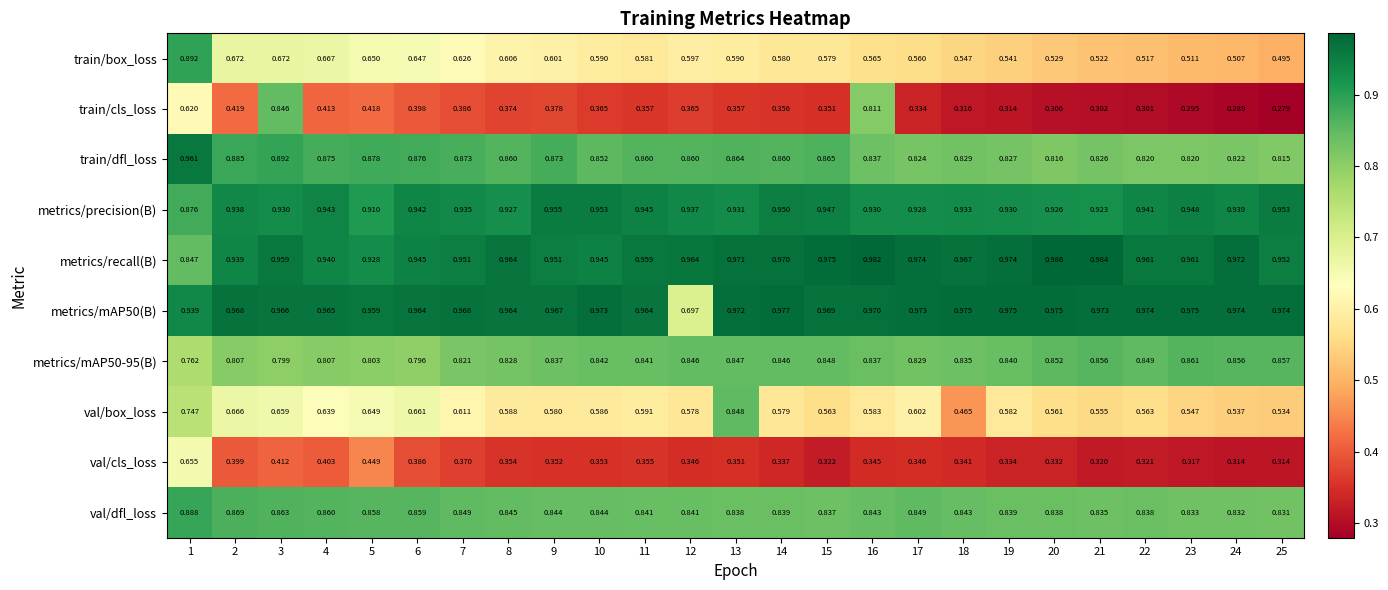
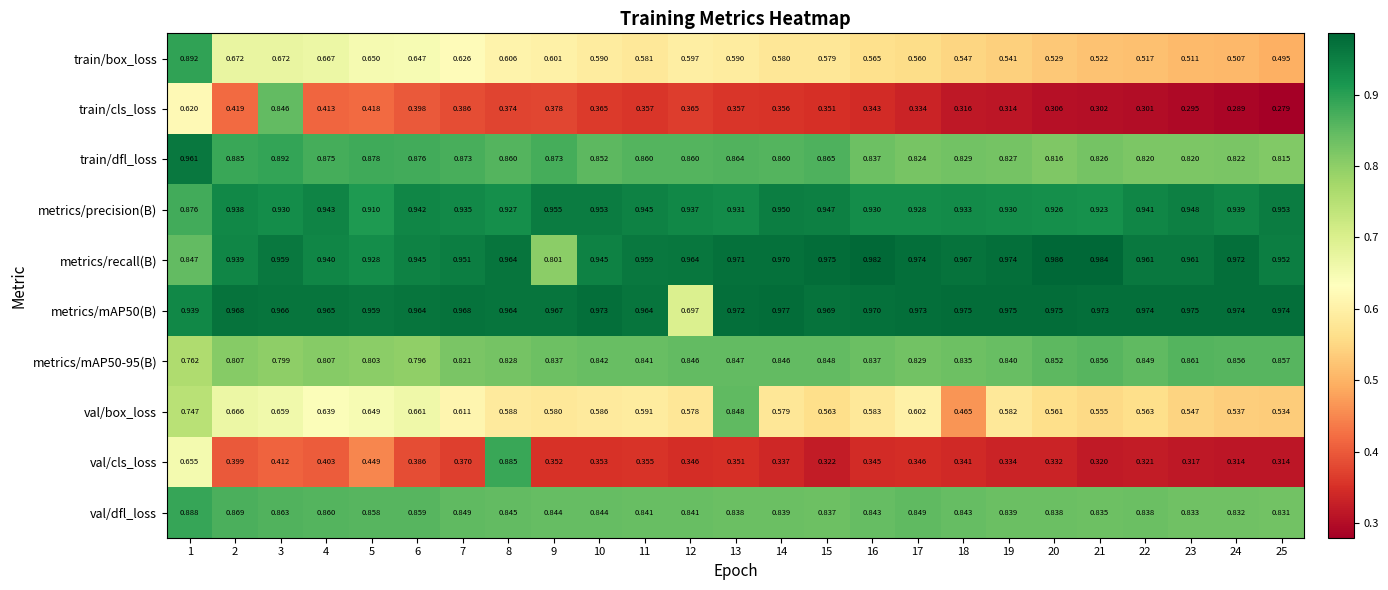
  {
    "train/cls_loss": {
      "1": 0.620,
      "2": 0.419,
      "3": 0.846,
      "4": 0.413,
      "5": 0.418,
      "6": 0.398,
      "7": 0.386,
      "8": 0.374,
      "9": 0.378,
      "10": 0.365,
      "11": 0.357,
      "12": 0.365,
      "13": 0.357,
      "14": 0.356,
      "15": 0.351,
-     "16": 0.811,
+     "16": 0.343,
      "17": 0.334,
      "18": 0.316,
      "19": 0.314,
      "20": 0.306,
      "21": 0.302,
      "22": 0.301,
      "23": 0.295,
      "24": 0.289,
      "25": 0.279
    },
    "metrics/recall(B)": {
      "1": 0.847,
      "2": 0.939,
      "3": 0.959,
      "4": 0.940,
      "5": 0.928,
      "6": 0.945,
      "7": 0.951,
      "8": 0.964,
-     "9": 0.951,
+     "9": 0.801,
      "10": 0.945,
      "11": 0.959,
      "12": 0.964,
      "13": 0.971,
      "14": 0.970,
      "15": 0.975,
      "16": 0.982,
      "17": 0.974,
      "18": 0.967,
      "19": 0.974,
      "20": 0.986,
      "21": 0.984,
      "22": 0.961,
      "23": 0.961,
      "24": 0.972,
      "25": 0.952
    },
    "val/cls_loss": {
      "1": 0.655,
      "2": 0.399,
      "3": 0.412,
      "4": 0.403,
      "5": 0.449,
      "6": 0.386,
      "7": 0.370,
-     "8": 0.354,
+     "8": 0.885,
      "9": 0.352,
      "10": 0.353,
      "11": 0.355,
      "12": 0.346,
      "13": 0.351,
      "14": 0.337,
      "15": 0.322,
      "16": 0.345,
      "17": 0.346,
      "18": 0.341,
      "19": 0.334,
      "20": 0.332,
      "21": 0.320,
      "22": 0.321,
      "23": 0.317,
      "24": 0.314,
      "25": 0.314
    }
  }
